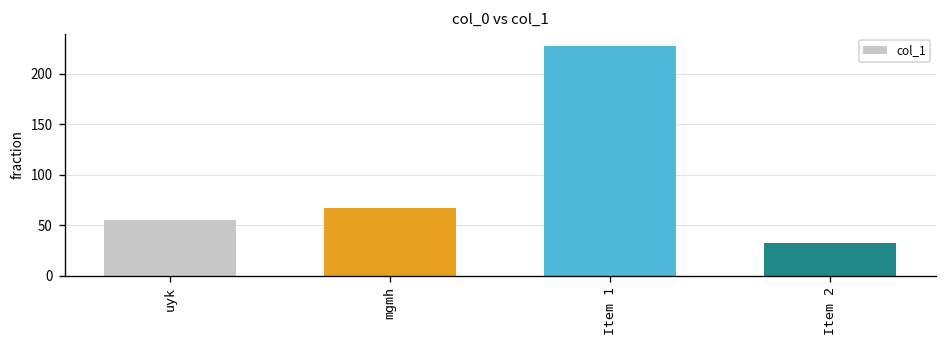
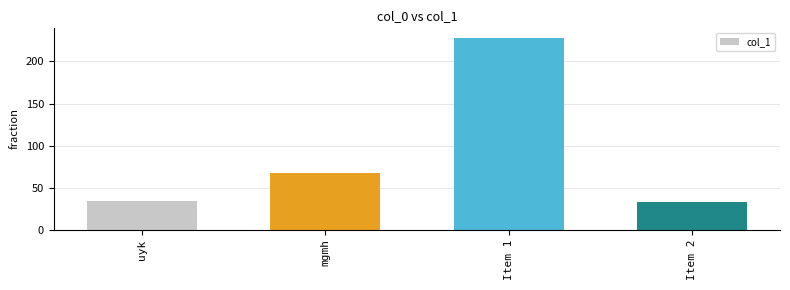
  {
-   "uyk": 60,
+   "uyk": 30,
    "mgmh": 70,
    "Item 1": 230,
    "Item 2": 30
  }
